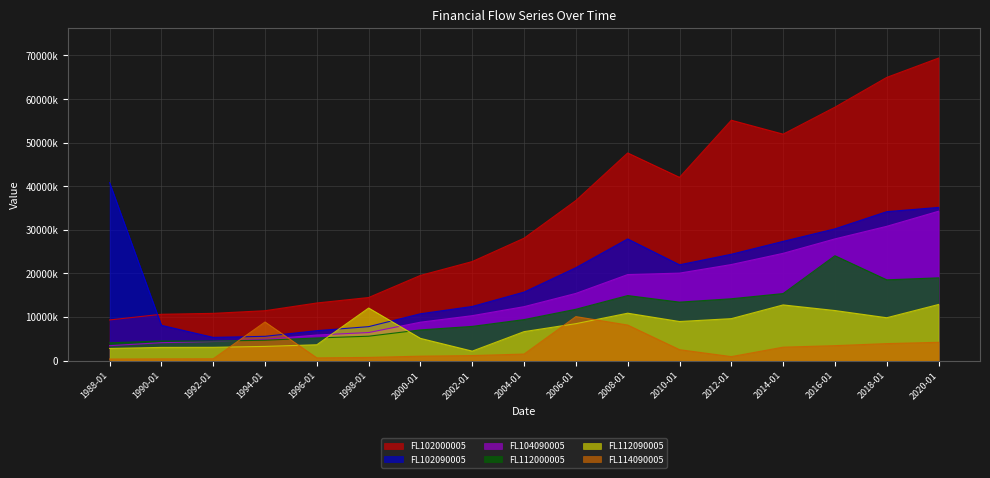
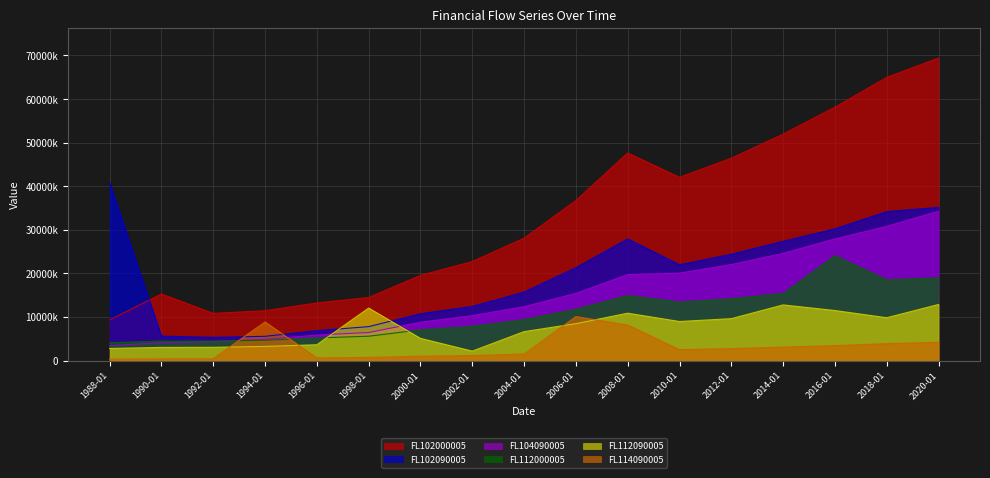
  {
    "FL102000005": {
      "1988-01": 9000000,
-     "1990-01": 11000000,
+     "1990-01": 15000000,
      "1992-01": 11000000,
      "1994-01": 11000000,
      "1996-01": 13000000,
      "1998-01": 14000000,
      "2000-01": 20000000,
      "2002-01": 23000000,
      "2004-01": 28000000,
      "2006-01": 37000000,
      "2008-01": 48000000,
      "2010-01": 42000000,
-     "2012-01": 55000000,
+     "2012-01": 46000000,
      "2014-01": 52000000,
      "2016-01": 58000000,
      "2018-01": 65000000,
      "2020-01": 69000000
    },
    "FL102090005": {
      "1988-01": 41000000,
-     "1990-01": 8000000,
+     "1990-01": 6000000,
      "1992-01": 5000000,
      "1994-01": 6000000,
      "1996-01": 7000000,
      "1998-01": 8000000,
      "2000-01": 11000000,
      "2002-01": 12000000,
      "2004-01": 16000000,
      "2006-01": 21000000,
      "2008-01": 28000000,
      "2010-01": 22000000,
      "2012-01": 24000000,
      "2014-01": 27000000,
      "2016-01": 30000000,
      "2018-01": 34000000,
      "2020-01": 35000000
    },
    "FL104090005": {
      "1988-01": 3000000,
      "1996-01": 6000000,
      "1998-01": 6000000,
      "2000-01": 9000000,
      "2002-01": 10000000,
      "2004-01": 12000000,
      "2006-01": 15000000,
      "2008-01": 20000000,
      "2010-01": 20000000,
      "2012-01": 22000000,
      "2014-01": 25000000,
      "2016-01": 28000000,
      "2018-01": 31000000,
      "2020-01": 34000000
    },
    "FL112000005": {
      "1988-01": 4000000,
      "1996-01": 5000000,
      "1998-01": 6000000,
      "2000-01": 7000000,
      "2002-01": 8000000,
      "2004-01": 9000000,
      "2006-01": 12000000,
      "2008-01": 15000000,
      "2010-01": 13000000,
      "2012-01": 14000000,
      "2014-01": 15000000,
      "2016-01": 24000000,
      "2018-01": 19000000,
      "2020-01": 19000000
    },
    "FL112090005": {
      "1988-01": 3000000,
      "1990-01": 3000000,
      "1992-01": 3000000,
      "1994-01": 3000000,
      "1996-01": 4000000,
      "1998-01": 12000000,
      "2000-01": 5000000,
      "2002-01": 2000000,
      "2004-01": 7000000,
      "2006-01": 8000000,
      "2008-01": 11000000,
      "2010-01": 9000000,
      "2012-01": 10000000,
      "2014-01": 13000000,
      "2016-01": 11000000,
      "2018-01": 10000000,
      "2020-01": 13000000
    },
    "FL114090005": {
      "1988-01": 0,
      "1990-01": 0,
      "1992-01": 0,
      "1994-01": 9000000,
      "1996-01": 1000000,
      "1998-01": 1000000,
      "2000-01": 1000000,
      "2002-01": 1000000,
      "2004-01": 1000000,
      "2006-01": 10000000,
      "2008-01": 8000000,
      "2010-01": 2000000,
-     "2012-01": 1000000,
+     "2012-01": 3000000,
      "2014-01": 3000000,
      "2016-01": 3000000,
      "2018-01": 4000000,
      "2020-01": 4000000
    }
  }
